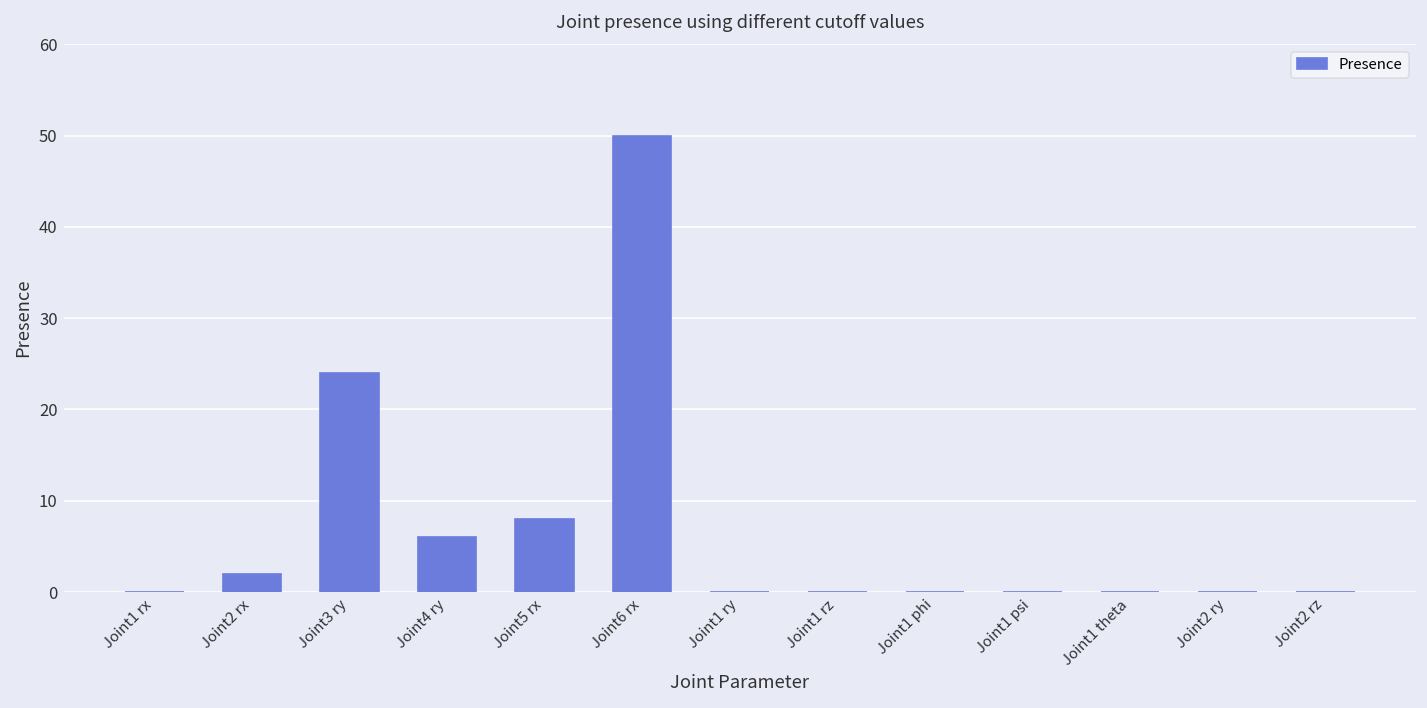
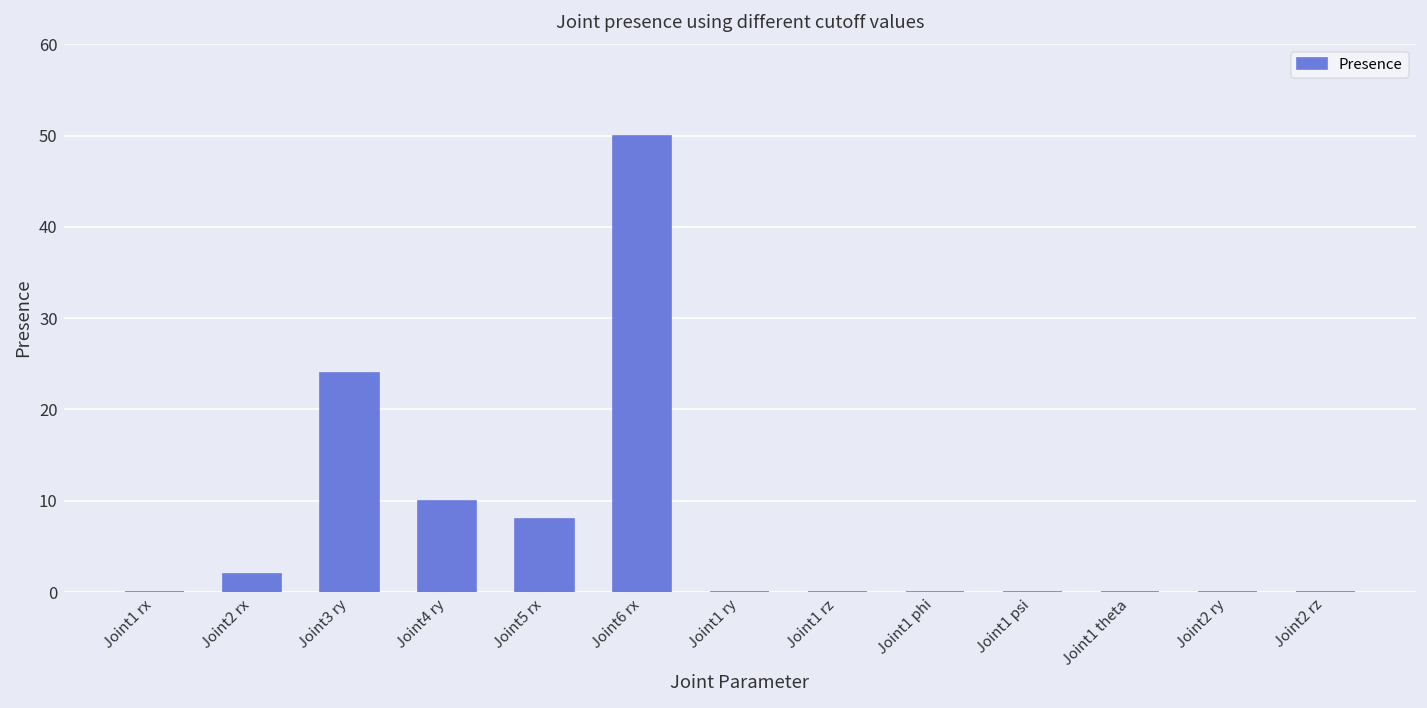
  {
    "Joint1 rx": 0,
    "Joint2 rx": 2,
    "Joint3 ry": 24,
-   "Joint4 ry": 6,
+   "Joint4 ry": 10,
    "Joint5 rx": 8,
    "Joint6 rx": 50,
    "Joint1 ry": 0,
    "Joint1 rz": 0,
    "Joint1 phi": 0,
    "Joint1 psi": 0,
    "Joint1 theta": 0,
    "Joint2 ry": 0,
    "Joint2 rz": 0
  }
